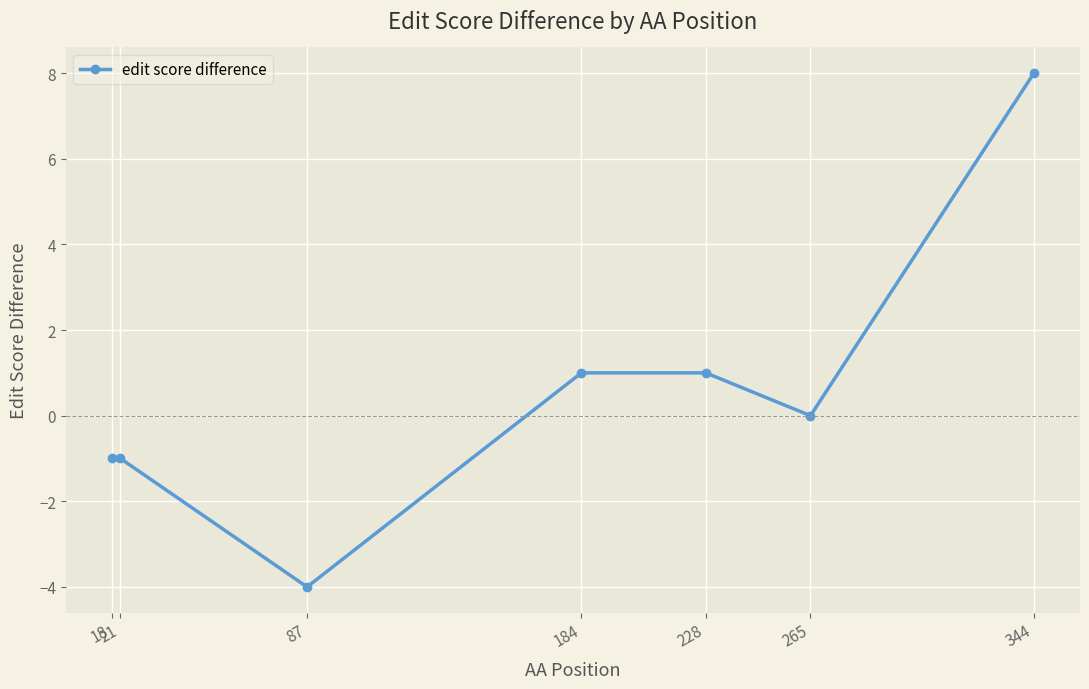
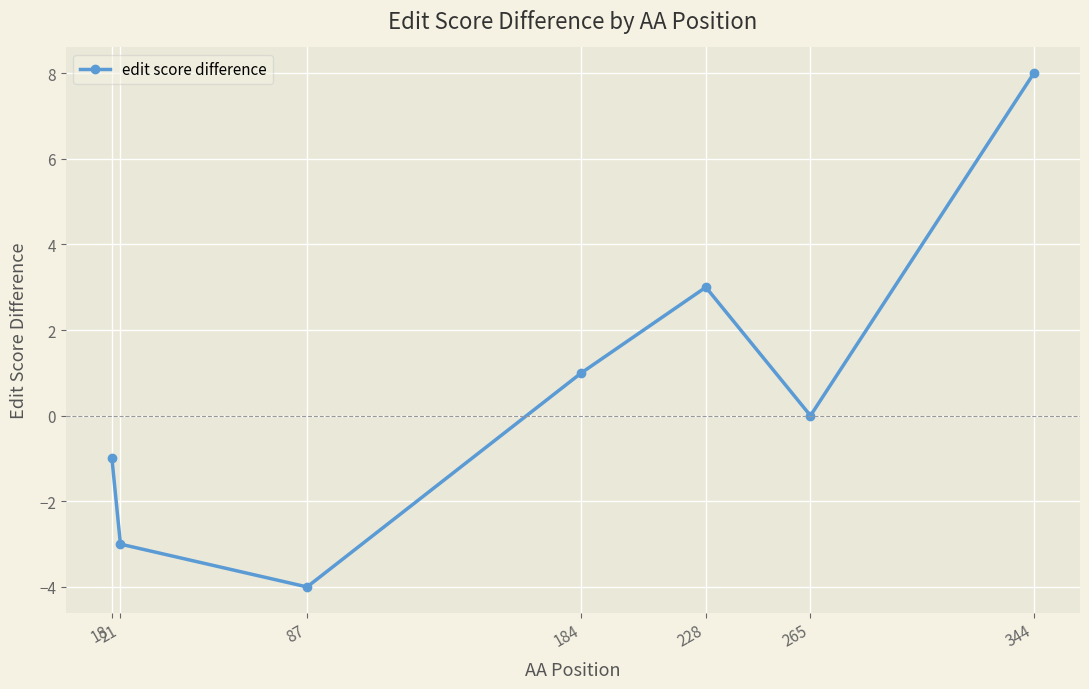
  {
    "18": -1,
-   "21": -1,
+   "21": -3,
    "87": -4,
    "184": 1,
-   "228": 1,
+   "228": 3,
    "265": 0,
    "344": 8
  }
